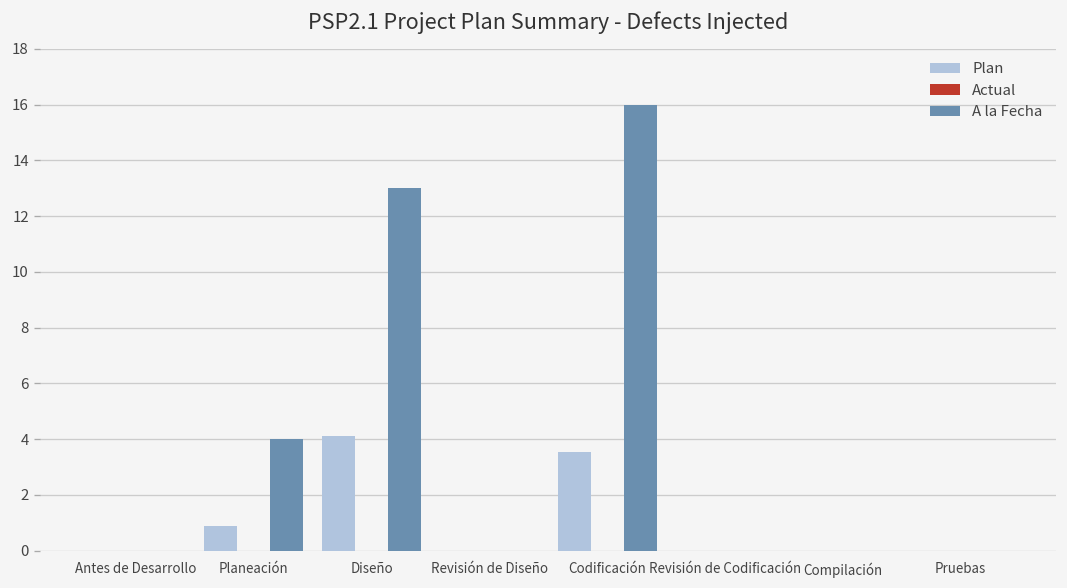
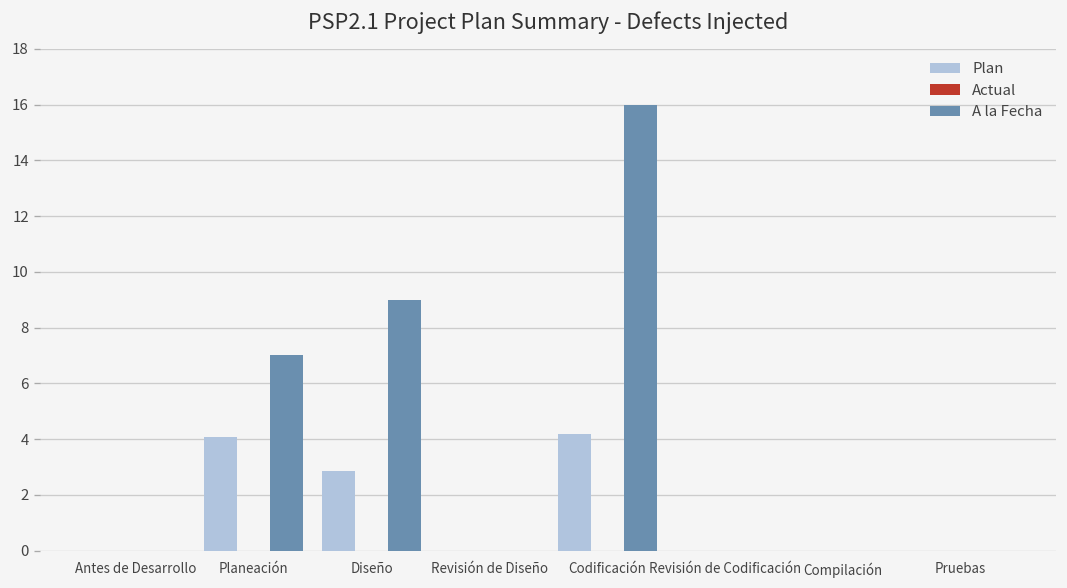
  {
    "Plan": {
      "Antes de Desarrollo": 0.0,
-     "Planeación": 0.9,
-     "Diseño": 4.1,
+     "Planeación": 4.1,
+     "Diseño": 2.9,
      "Revisión de Diseño": 0.0,
-     "Codificación": 3.5,
+     "Codificación": 4.2,
      "Revisión de Codificación": 0.0,
      "Compilación": 0.0,
      "Pruebas": 0.0
    },
    "Actual": {
      "Antes de Desarrollo": 0.0,
      "Planeación": 0.0,
      "Diseño": 0.0,
      "Revisión de Diseño": 0.0,
      "Codificación": 0.0,
      "Revisión de Codificación": 0.0,
      "Compilación": 0.0,
      "Pruebas": 0.0
    },
    "A la Fecha": {
      "Antes de Desarrollo": 0,
-     "Planeación": 4,
-     "Diseño": 13,
+     "Planeación": 7,
+     "Diseño": 9,
      "Revisión de Diseño": 0,
      "Codificación": 16,
      "Revisión de Codificación": 0,
      "Compilación": 0,
      "Pruebas": 0
    }
  }
